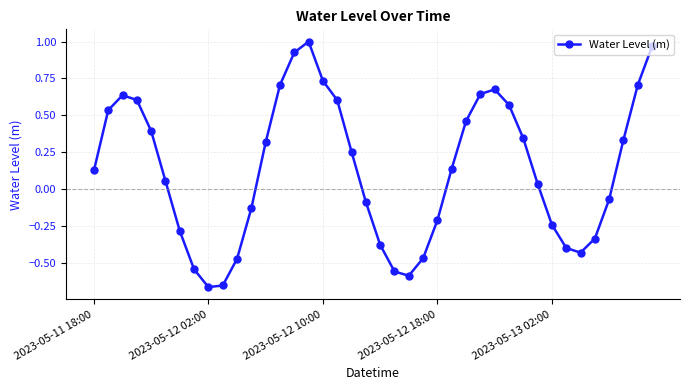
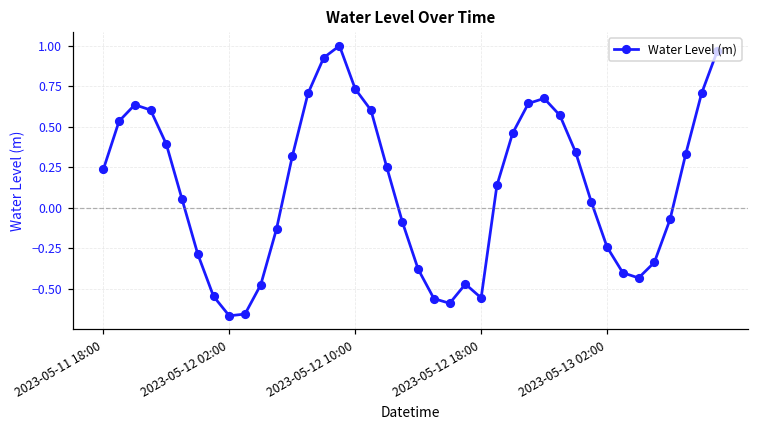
  {
-   "2023-05-11 18:00": 0.13,
+   "2023-05-11 18:00": 0.24,
    "2023-05-12 02:00": -0.67,
    "2023-05-12 10:00": 0.73,
-   "2023-05-12 18:00": -0.21,
+   "2023-05-12 18:00": -0.56,
    "2023-05-13 02:00": -0.24
  }
